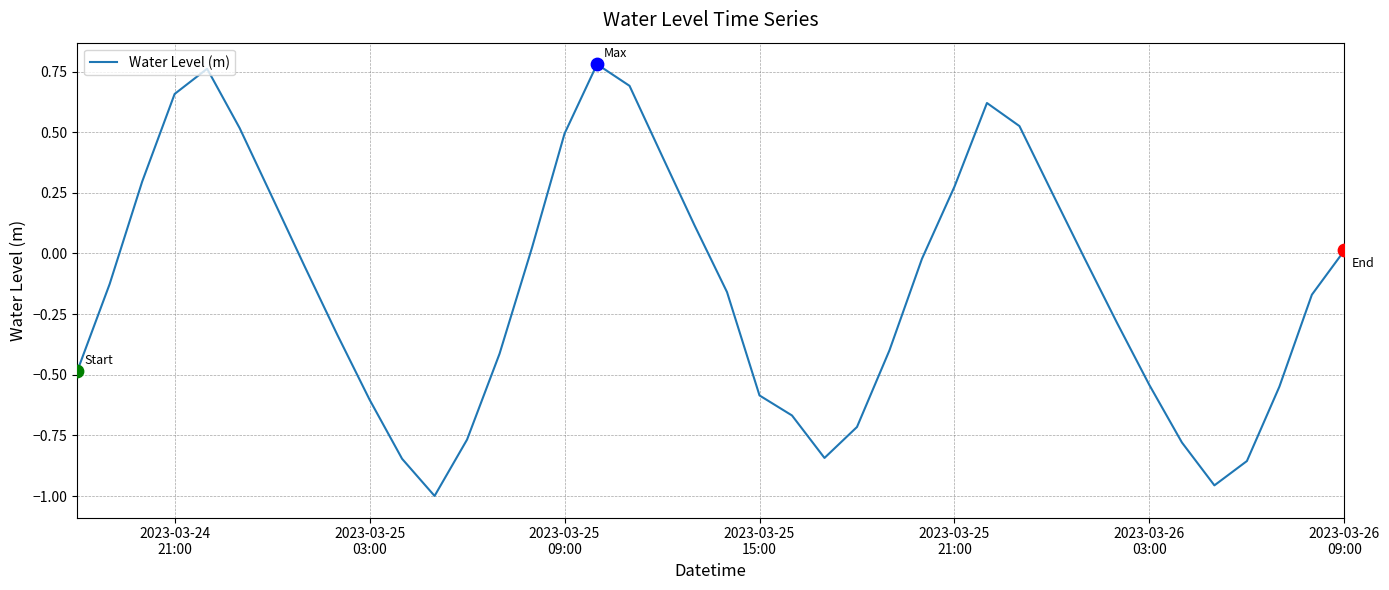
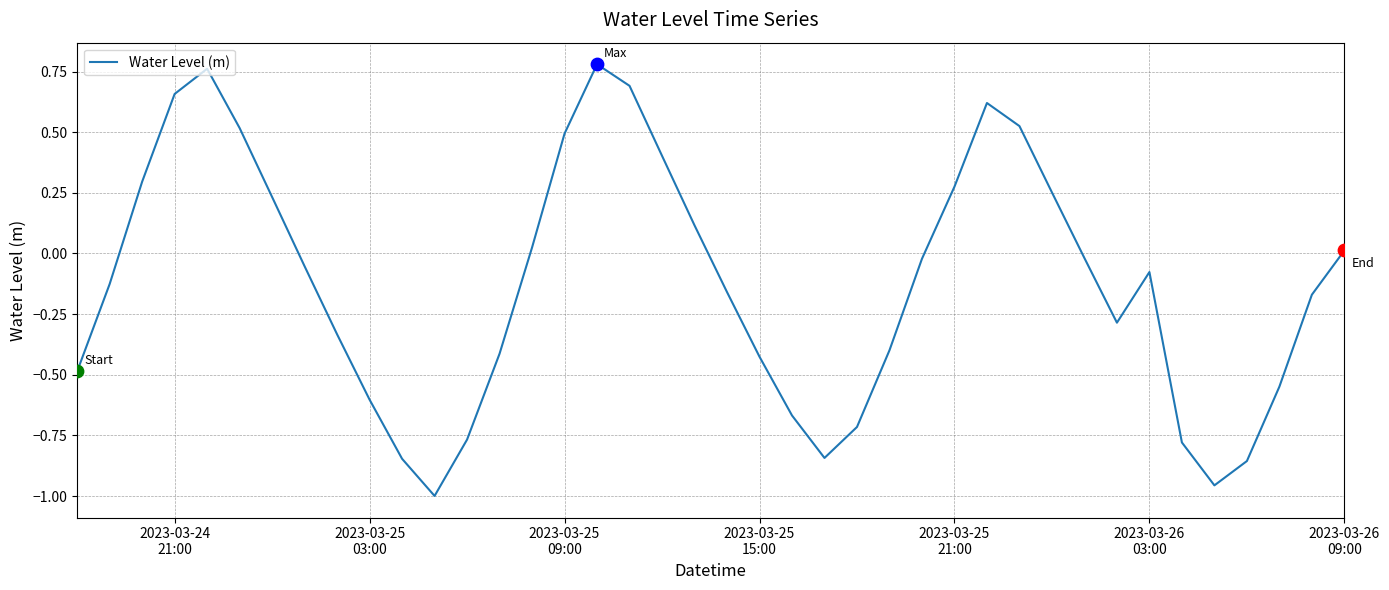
  {
    "Water Level (m)": {
      "2023-03-24 21:00": 0.66,
      "2023-03-25 03:00": -0.60,
      "2023-03-25 09:00": 0.49,
-     "2023-03-25 15:00": -0.59,
+     "2023-03-25 15:00": -0.43,
      "2023-03-25 21:00": 0.28,
-     "2023-03-26 03:00": -0.54
+     "2023-03-26 03:00": -0.08
    }
  }
